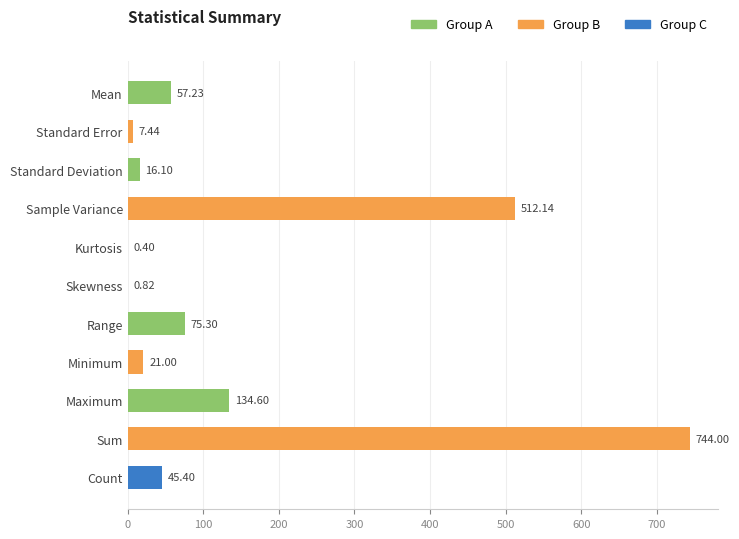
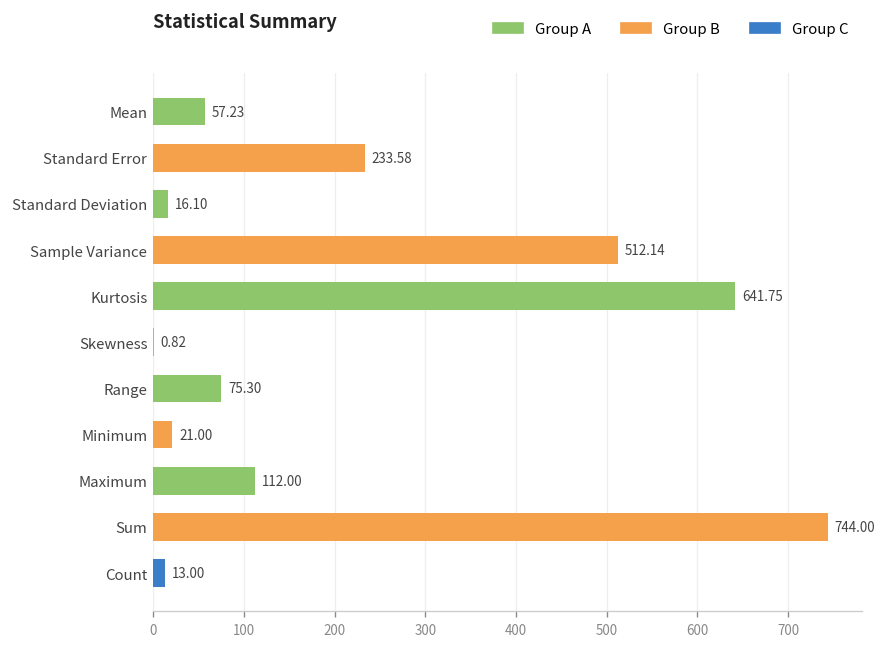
  {
    "Mean": 57.23,
-   "Standard Error": 7.44,
+   "Standard Error": 233.58,
    "Standard Deviation": 16.10,
    "Sample Variance": 512.14,
-   "Kurtosis": 0.40,
+   "Kurtosis": 641.75,
    "Skewness": 0.82,
    "Range": 75.30,
    "Minimum": 21.00,
-   "Maximum": 134.60,
+   "Maximum": 112.00,
    "Sum": 744.00,
-   "Count": 45.40
+   "Count": 13.00
  }
